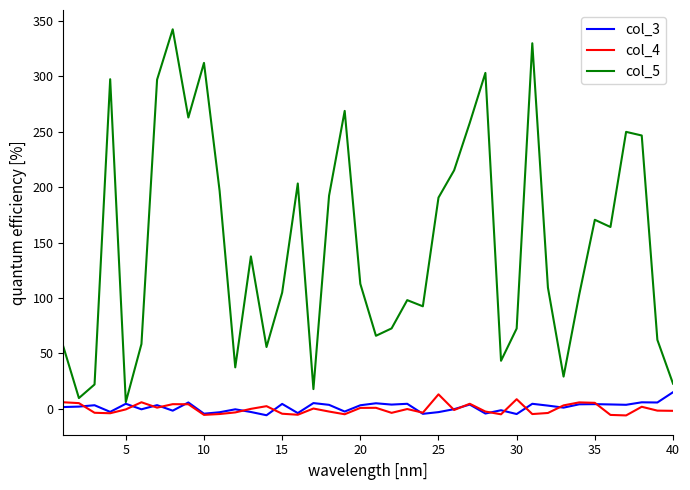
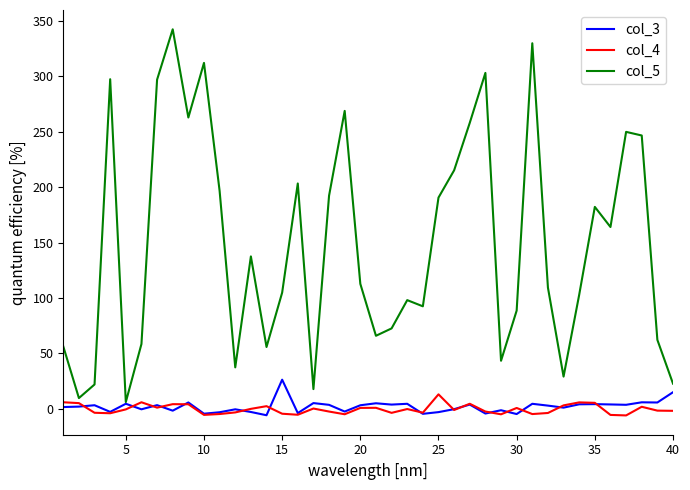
  {
    "col_3": {
-     "15": 4,
+     "15": 26,
      "20": 3,
      "25": -3,
      "30": -5,
      "40": 15
    },
    "col_4": {
      "5": 0,
      "15": -4,
      "20": 1,
      "25": 13,
-     "30": 9,
+     "30": 1,
      "40": -2
    },
    "col_5": {
      "10": 312,
      "15": 105,
      "20": 113,
      "25": 191,
-     "30": 72,
-     "35": 171,
+     "30": 89,
+     "35": 182,
      "40": 23
    }
  }
